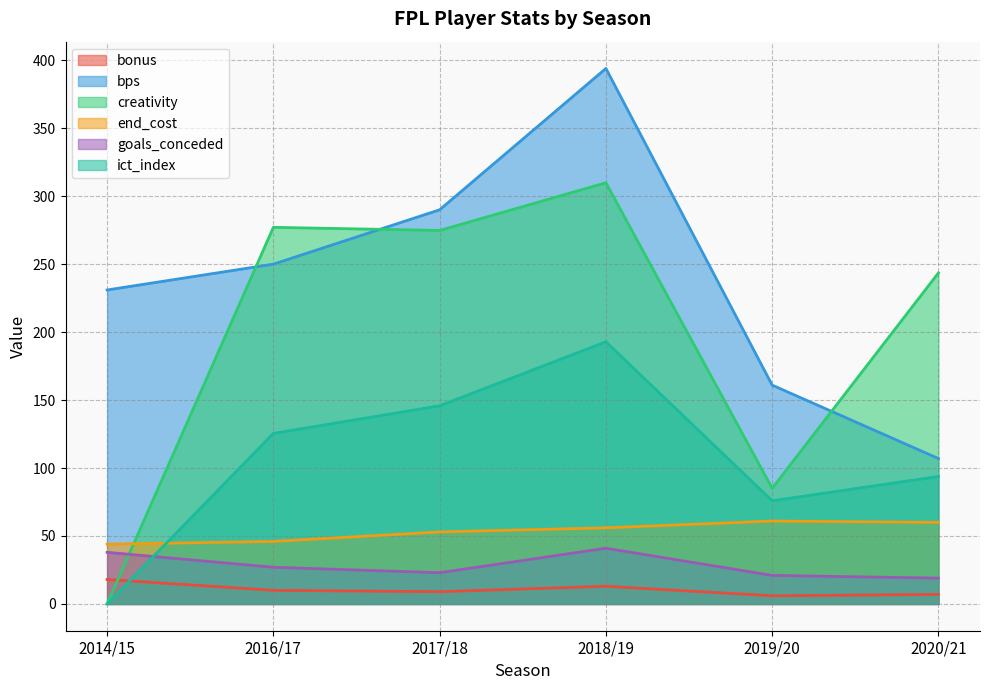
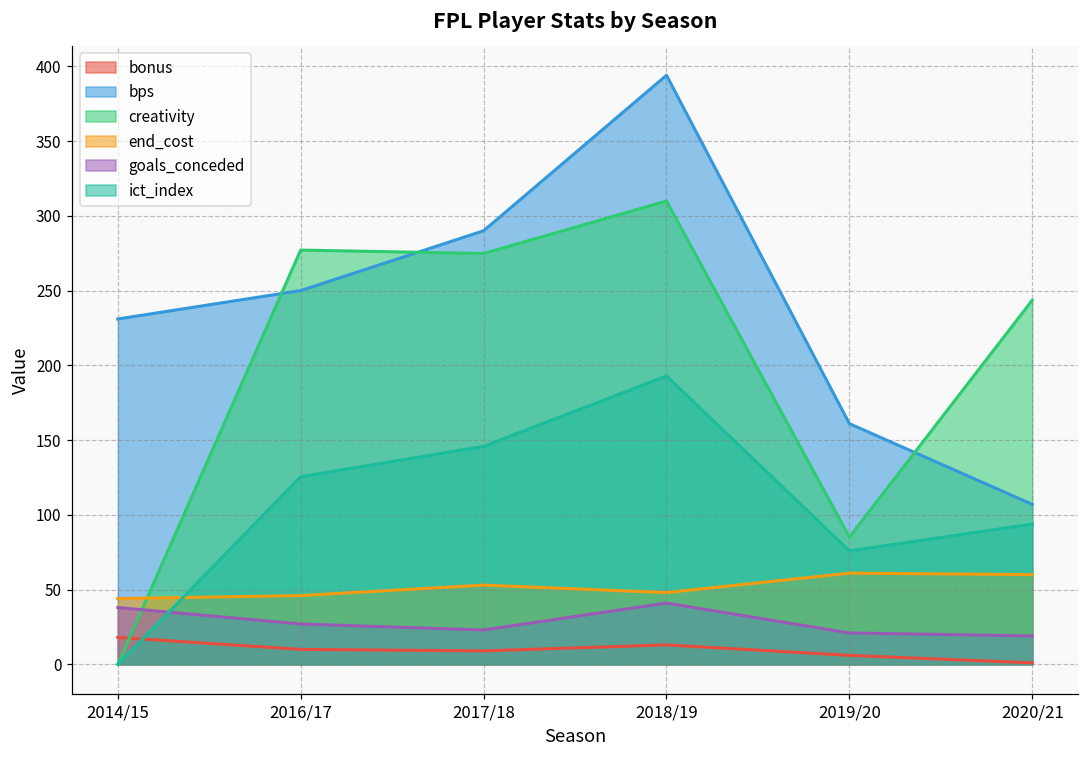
  {
    "bonus": {
      "2014/15": 18,
      "2016/17": 10,
      "2017/18": 9,
      "2018/19": 13,
      "2019/20": 6,
-     "2020/21": 7
+     "2020/21": 1
    },
    "bps": {
      "2014/15": 231,
      "2016/17": 250,
      "2017/18": 290,
      "2018/19": 394,
      "2019/20": 161,
      "2020/21": 107
    },
    "end_cost": {
      "2014/15": 44,
      "2016/17": 46,
      "2017/18": 53,
-     "2018/19": 56,
+     "2018/19": 48,
      "2019/20": 61,
      "2020/21": 60
    },
    "goals_conceded": {
      "2014/15": 38,
      "2016/17": 27,
      "2017/18": 23,
      "2018/19": 41,
      "2019/20": 21,
      "2020/21": 19
    }
  }
